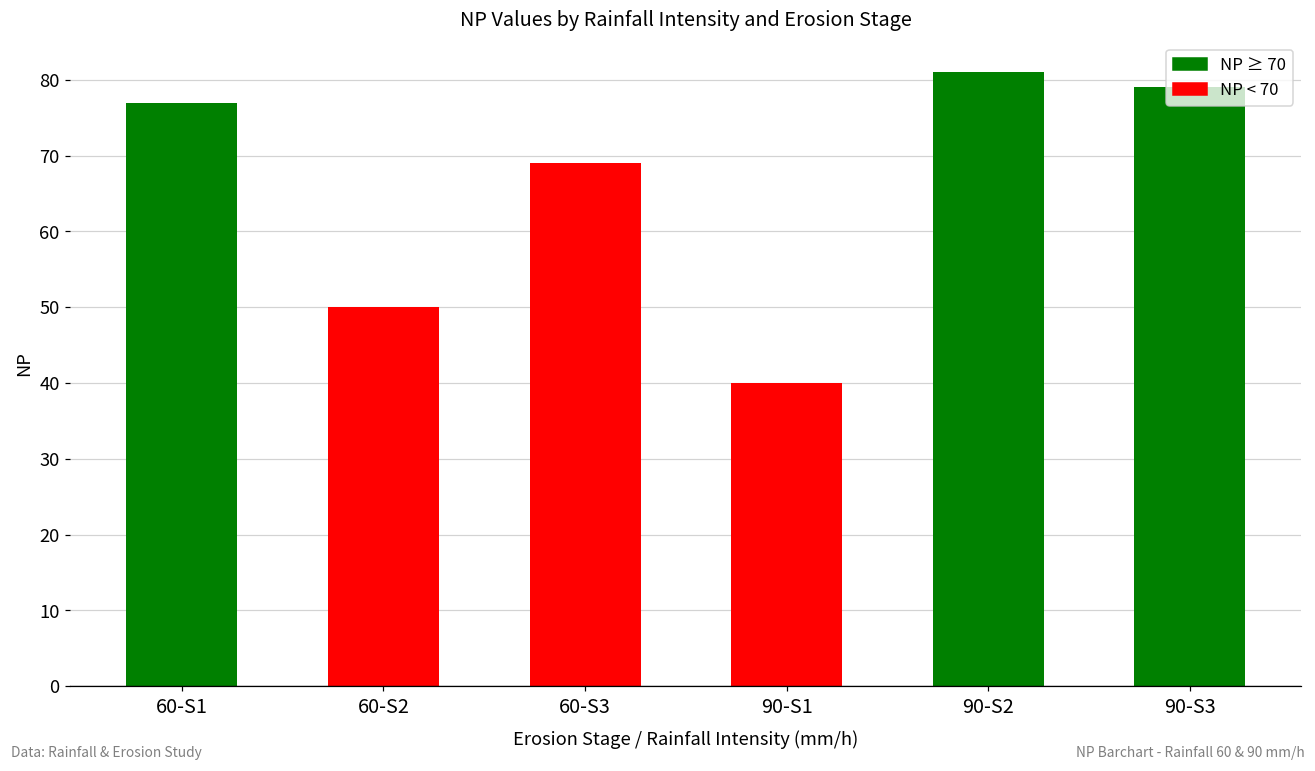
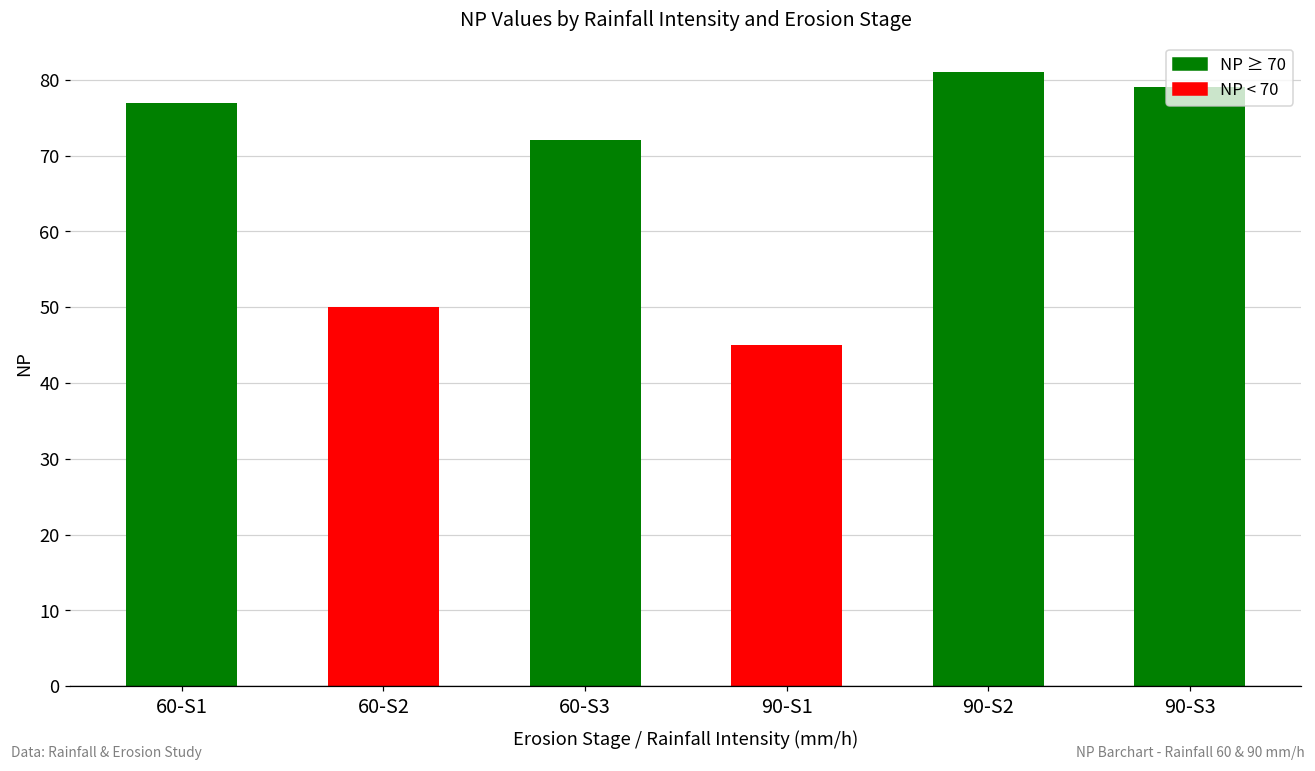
  {
    "60-S1": 77,
    "60-S2": 50,
-   "60-S3": 69,
-   "90-S1": 40,
+   "60-S3": 72,
+   "90-S1": 45,
    "90-S2": 81
  }
